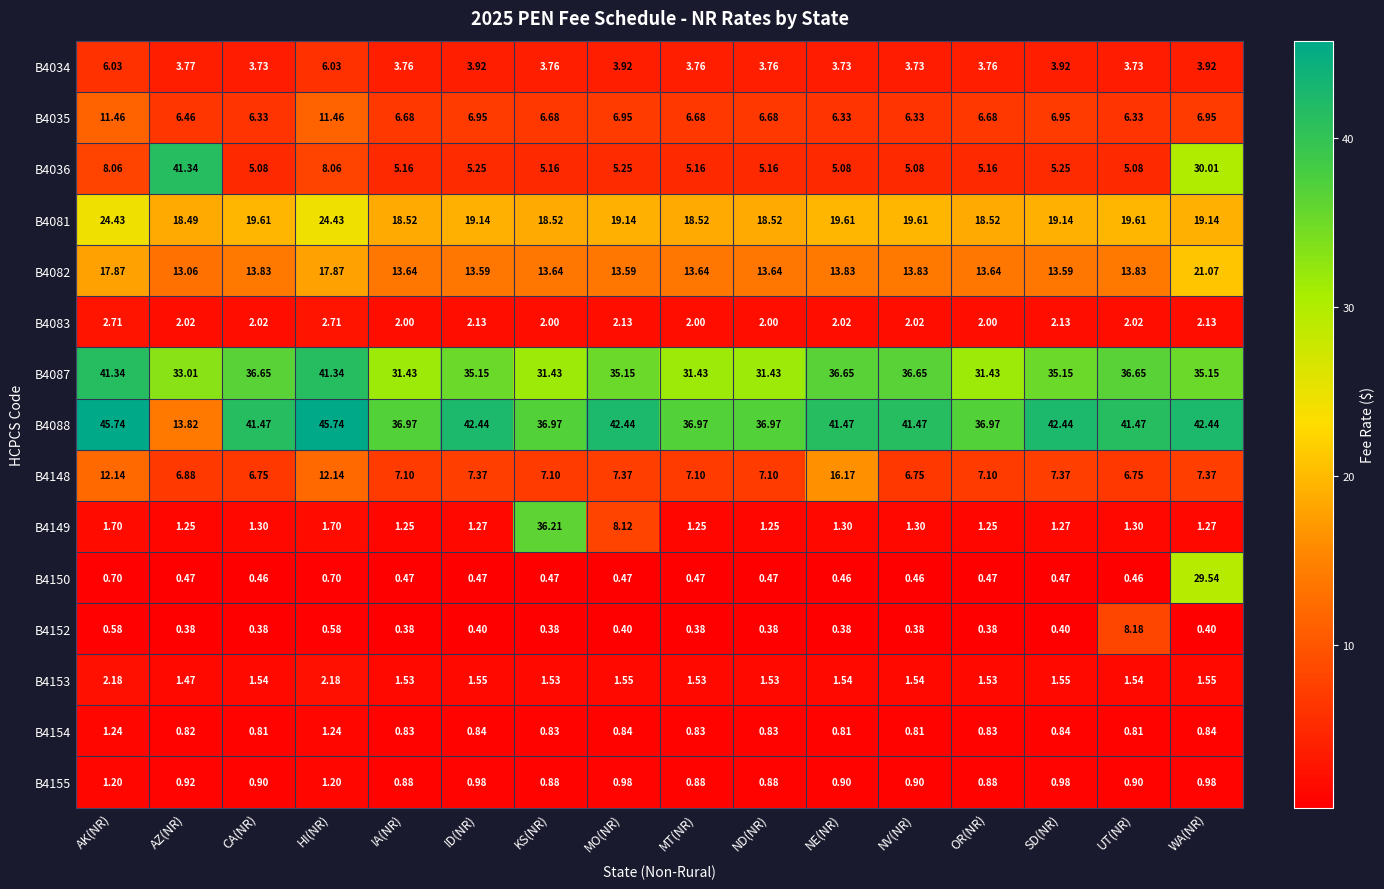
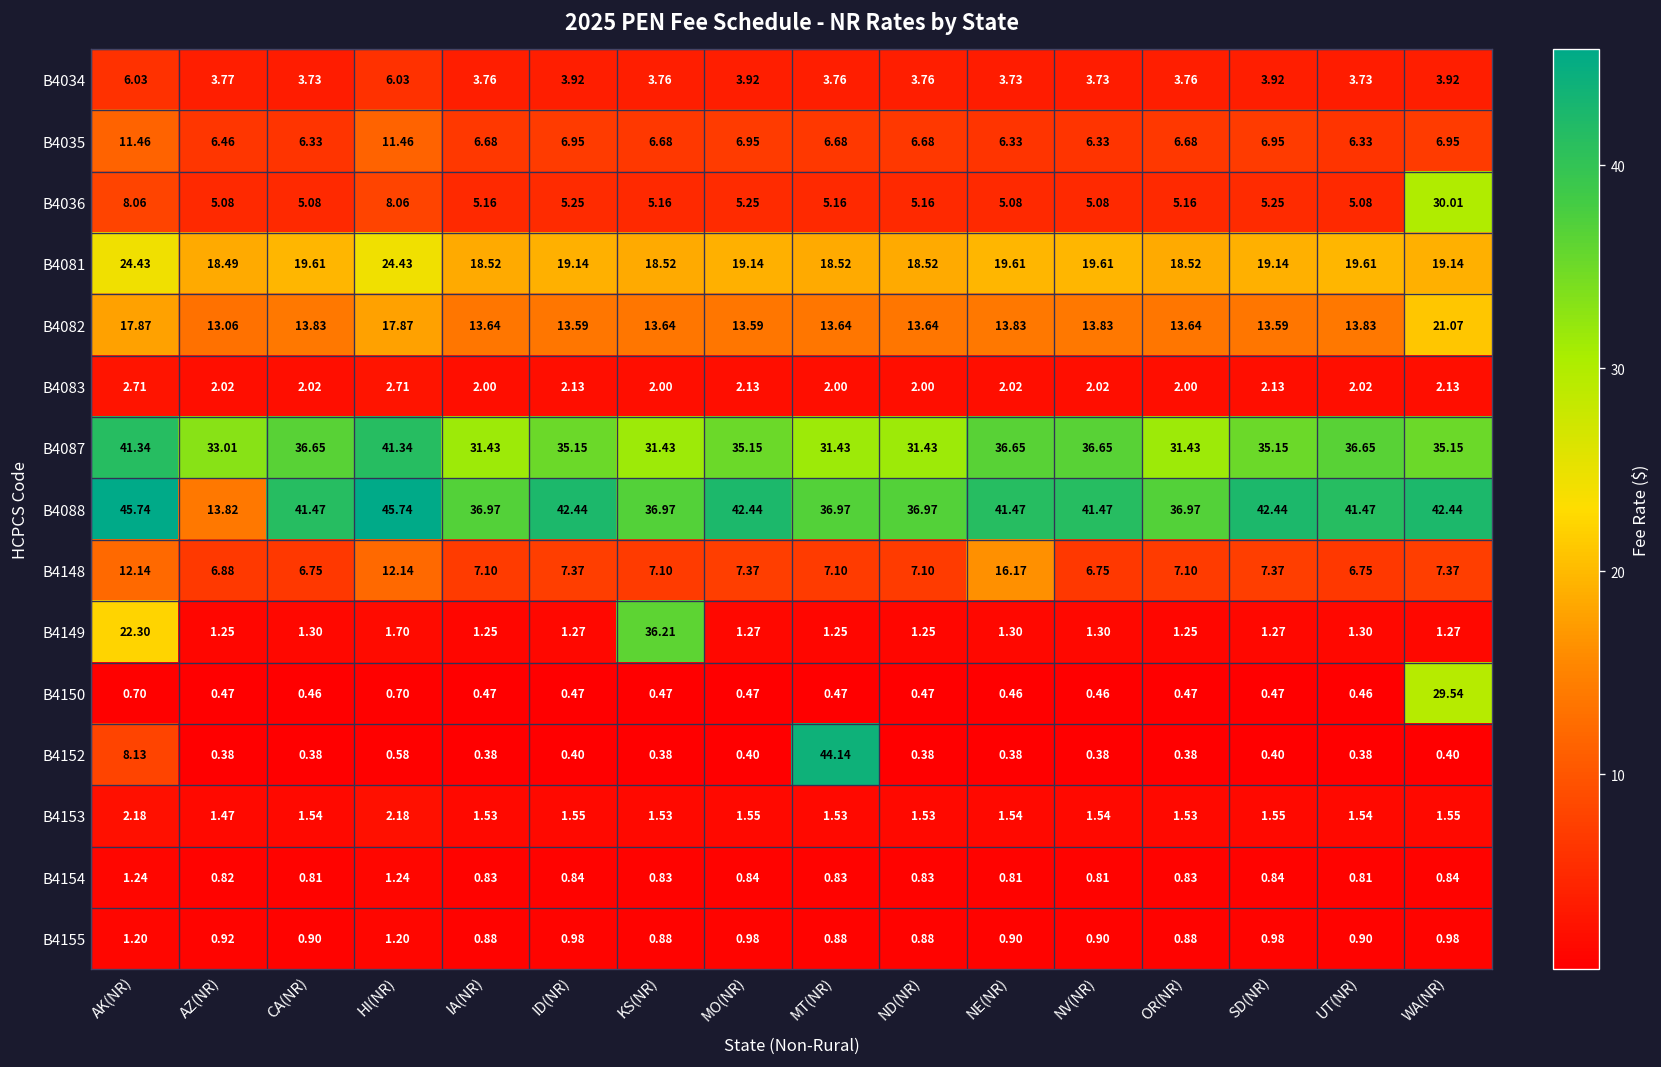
  {
    "B4036": {
      "AK(NR)": 8.06,
-     "AZ(NR)": 41.34,
+     "AZ(NR)": 5.08,
      "CA(NR)": 5.08,
      "HI(NR)": 8.06,
      "IA(NR)": 5.16,
      "ID(NR)": 5.25,
      "KS(NR)": 5.16,
      "MO(NR)": 5.25,
      "MT(NR)": 5.16,
      "ND(NR)": 5.16,
      "NE(NR)": 5.08,
      "NV(NR)": 5.08,
      "OR(NR)": 5.16,
      "SD(NR)": 5.25,
      "UT(NR)": 5.08,
      "WA(NR)": 30.01
    },
    "B4149": {
-     "AK(NR)": 1.70,
+     "AK(NR)": 22.30,
      "AZ(NR)": 1.25,
      "CA(NR)": 1.30,
      "HI(NR)": 1.70,
      "IA(NR)": 1.25,
      "ID(NR)": 1.27,
      "KS(NR)": 36.21,
-     "MO(NR)": 8.12,
+     "MO(NR)": 1.27,
      "MT(NR)": 1.25,
      "ND(NR)": 1.25,
      "NE(NR)": 1.30,
      "NV(NR)": 1.30,
      "OR(NR)": 1.25,
      "SD(NR)": 1.27,
      "UT(NR)": 1.30,
      "WA(NR)": 1.27
    },
    "B4152": {
-     "AK(NR)": 0.58,
+     "AK(NR)": 8.13,
      "AZ(NR)": 0.38,
      "CA(NR)": 0.38,
      "HI(NR)": 0.58,
      "IA(NR)": 0.38,
      "ID(NR)": 0.40,
      "KS(NR)": 0.38,
      "MO(NR)": 0.40,
-     "MT(NR)": 0.38,
+     "MT(NR)": 44.14,
      "ND(NR)": 0.38,
      "NE(NR)": 0.38,
      "NV(NR)": 0.38,
      "OR(NR)": 0.38,
      "SD(NR)": 0.40,
-     "UT(NR)": 8.18,
+     "UT(NR)": 0.38,
      "WA(NR)": 0.40
    }
  }
